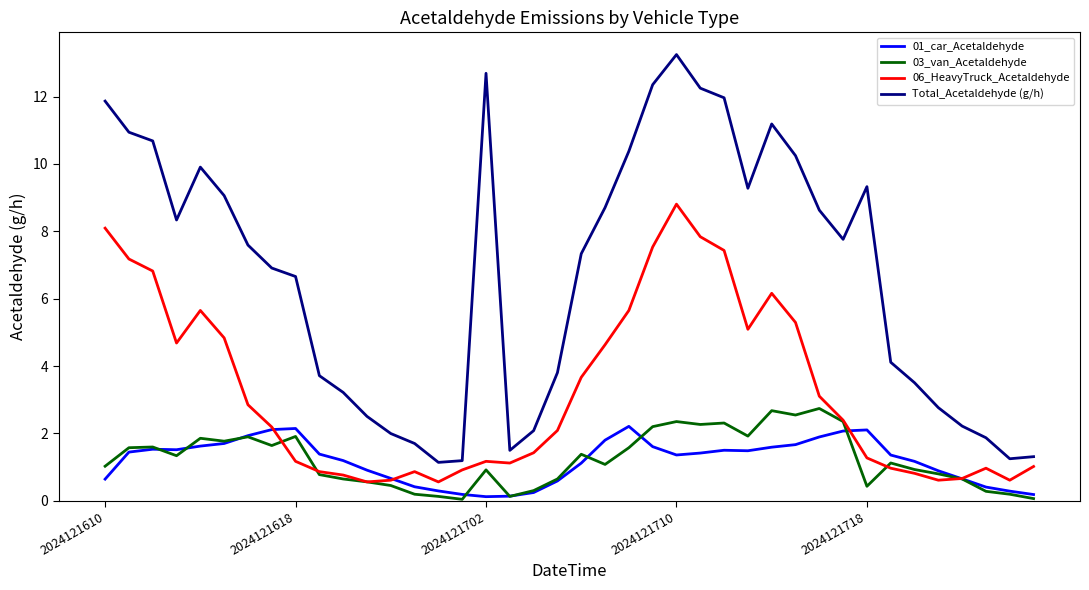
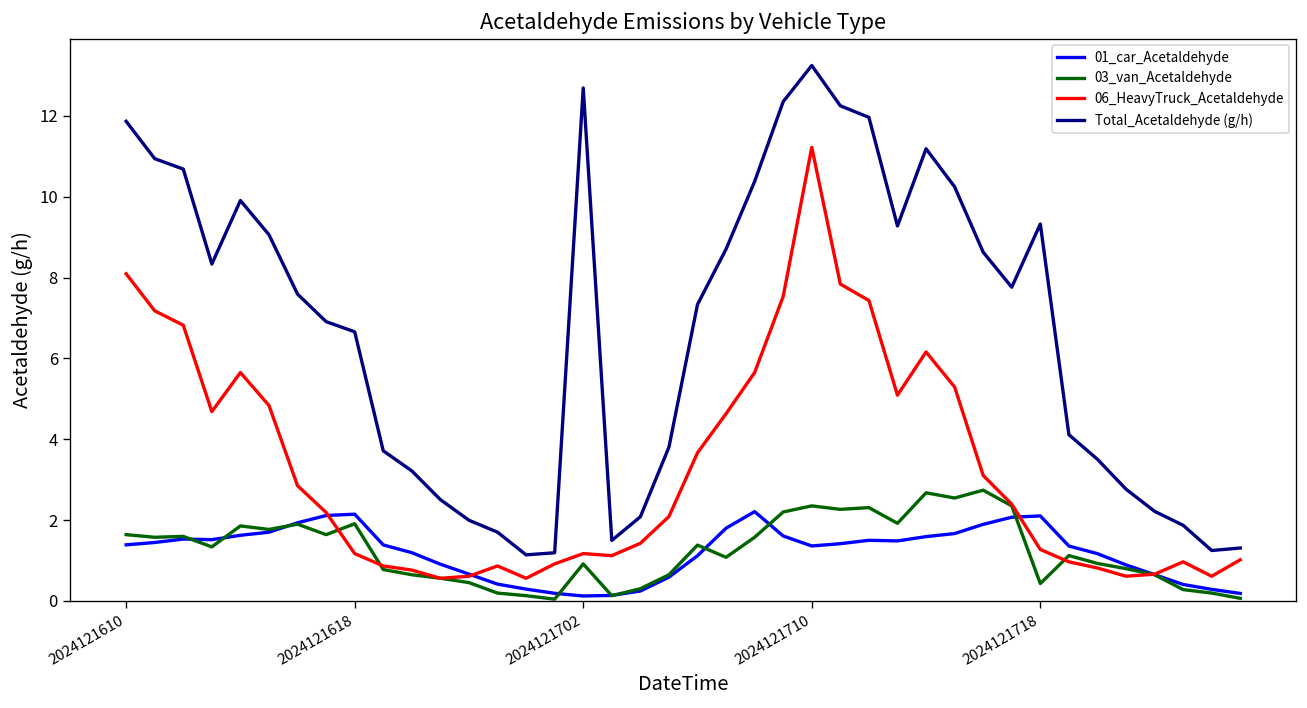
  {
    "01_car_Acetaldehyde": {
-     "2024121610": 0.6,
+     "2024121610": 1.4,
      "2024121618": 2.1,
      "2024121702": 0.1,
      "2024121710": 1.4,
      "2024121718": 2.1
    },
    "03_van_Acetaldehyde": {
-     "2024121610": 1.0,
+     "2024121610": 1.6,
      "2024121618": 1.9,
      "2024121702": 0.9,
      "2024121710": 2.4,
      "2024121718": 0.4
    },
    "06_HeavyTruck_Acetaldehyde": {
      "2024121610": 8.1,
      "2024121618": 1.2,
      "2024121702": 1.2,
-     "2024121710": 8.8,
+     "2024121710": 11.2,
      "2024121718": 1.3
    },
    "Total_Acetaldehyde (g/h)": {
      "2024121610": 11.9,
      "2024121618": 6.7,
      "2024121702": 12.7,
      "2024121710": 13.2,
      "2024121718": 9.3
    }
  }
